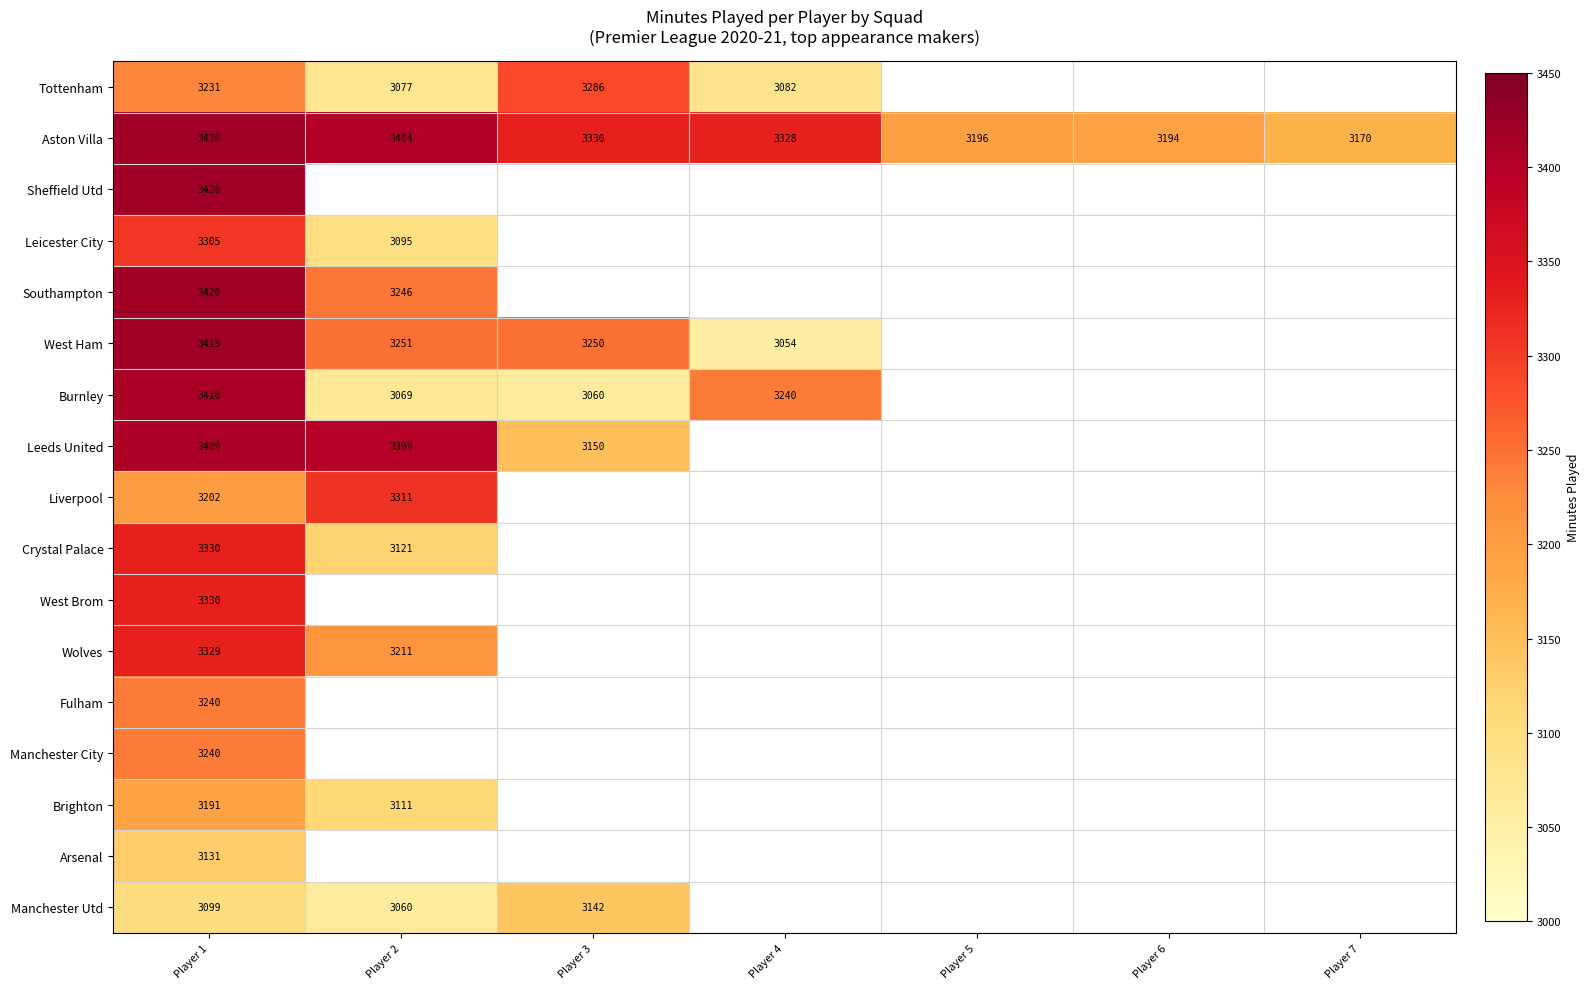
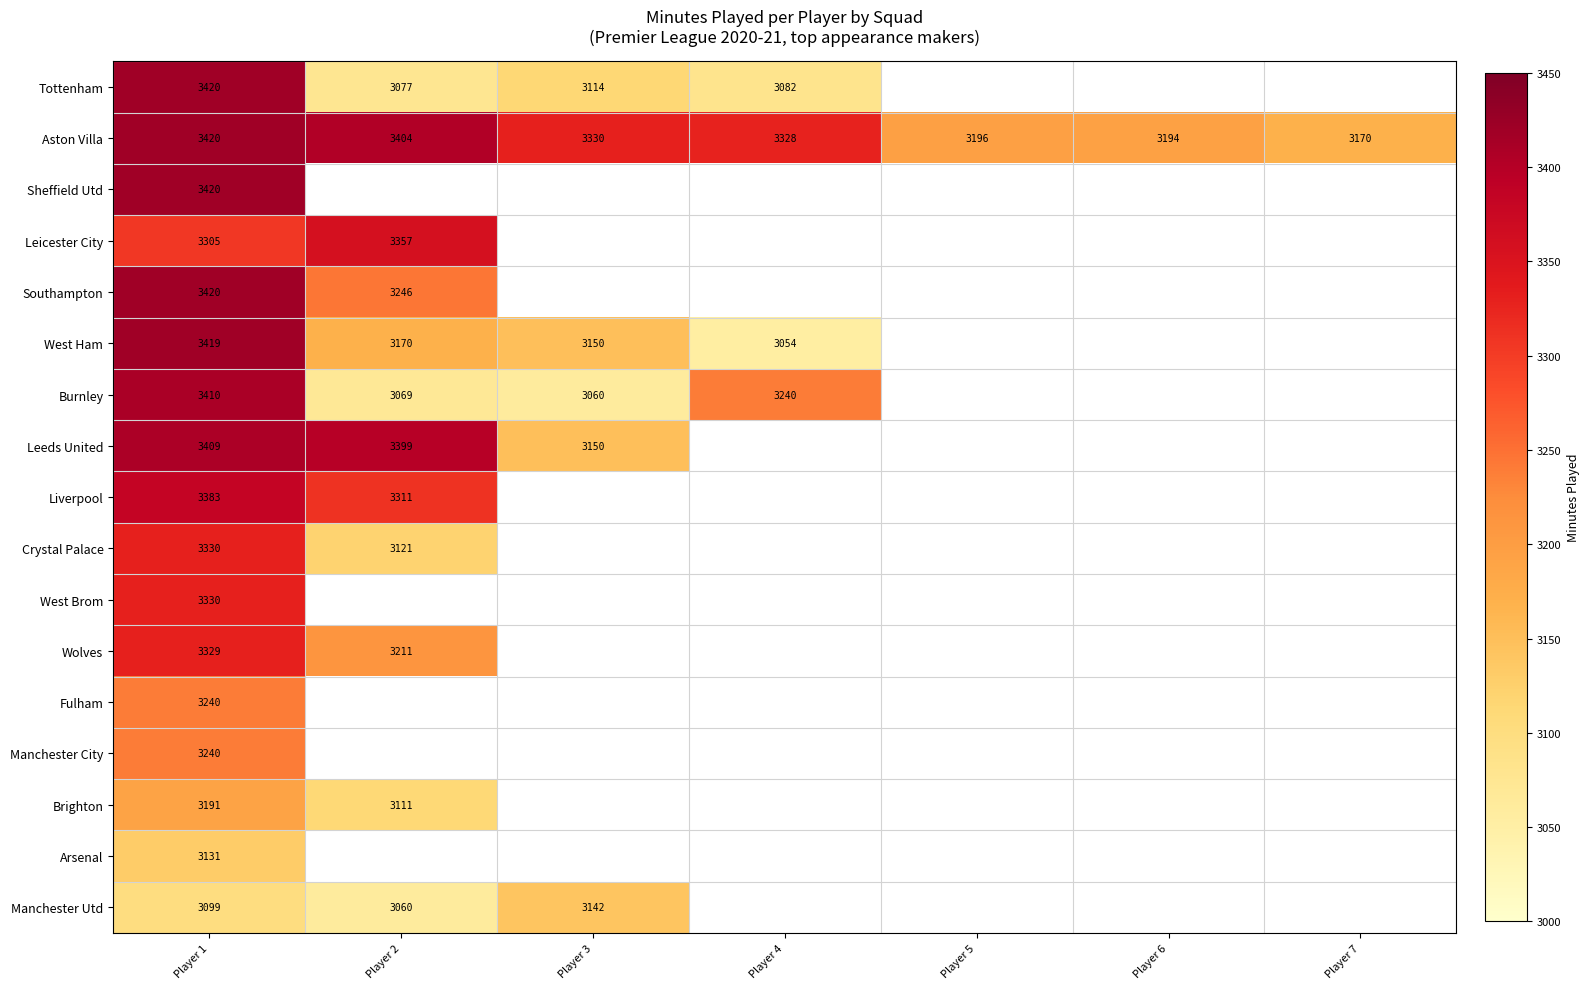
  {
    "Tottenham": {
-     "Player 1": 3231,
+     "Player 1": 3420,
      "Player 2": 3077,
-     "Player 3": 3286,
+     "Player 3": 3114,
      "Player 4": 3082
    },
    "Aston Villa": {
      "Player 1": 3420,
      "Player 2": 3404,
      "Player 3": 3330,
      "Player 4": 3328,
      "Player 5": 3196,
      "Player 6": 3194,
      "Player 7": 3170
    },
    "Sheffield Utd": {
      "Player 1": 3420
    },
    "Leicester City": {
      "Player 1": 3305,
-     "Player 2": 3095
+     "Player 2": 3357
    },
    "Southampton": {
      "Player 1": 3420,
      "Player 2": 3246
    },
    "West Ham": {
      "Player 1": 3419,
-     "Player 2": 3251,
-     "Player 3": 3250,
+     "Player 2": 3170,
+     "Player 3": 3150,
      "Player 4": 3054
    },
    "Burnley": {
      "Player 1": 3410,
      "Player 2": 3069,
      "Player 3": 3060,
      "Player 4": 3240
    },
    "Leeds United": {
      "Player 1": 3409,
      "Player 2": 3399,
      "Player 3": 3150
    },
    "Liverpool": {
-     "Player 1": 3202,
+     "Player 1": 3383,
      "Player 2": 3311
    },
    "Crystal Palace": {
      "Player 1": 3330,
      "Player 2": 3121
    },
    "West Brom": {
      "Player 1": 3330
    },
    "Wolves": {
      "Player 1": 3329,
      "Player 2": 3211
    },
    "Fulham": {
      "Player 1": 3240
    },
    "Manchester City": {
      "Player 1": 3240
    },
    "Brighton": {
      "Player 1": 3191,
      "Player 2": 3111
    },
    "Arsenal": {
      "Player 1": 3131
    },
    "Manchester Utd": {
      "Player 1": 3099,
      "Player 2": 3060,
      "Player 3": 3142
    }
  }
